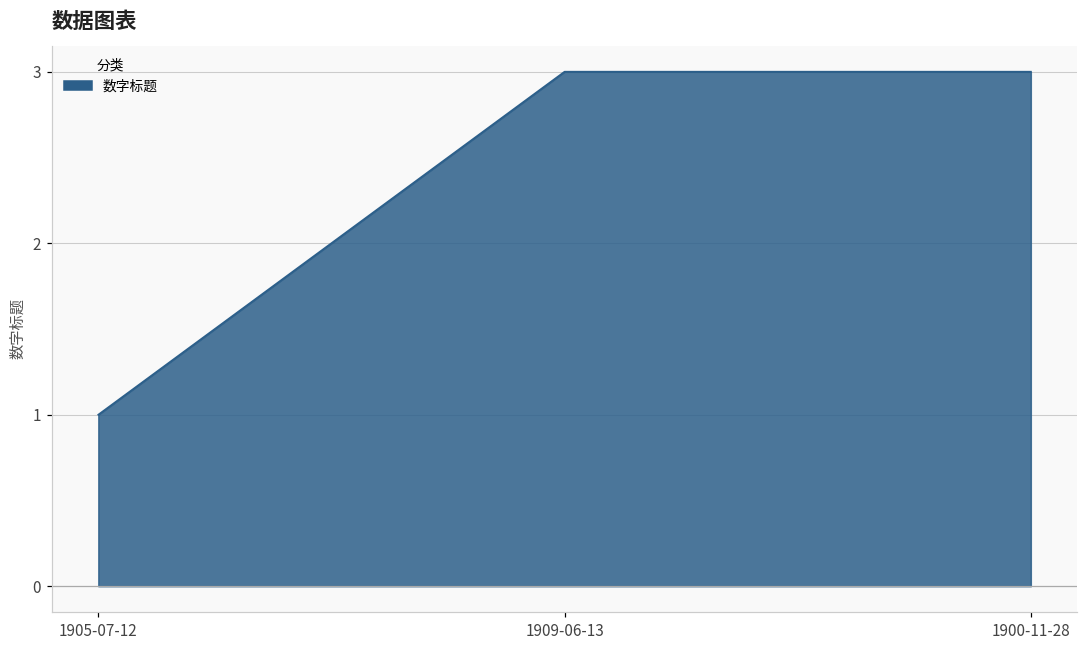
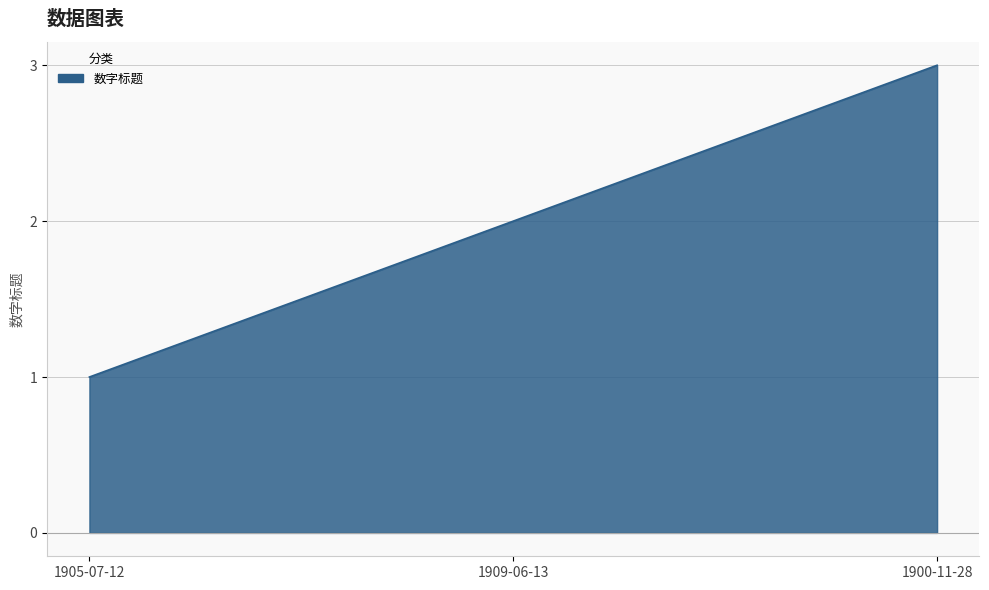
  {
    "1905-07-12": 1,
-   "1909-06-13": 3,
+   "1909-06-13": 2,
    "1900-11-28": 3
  }
